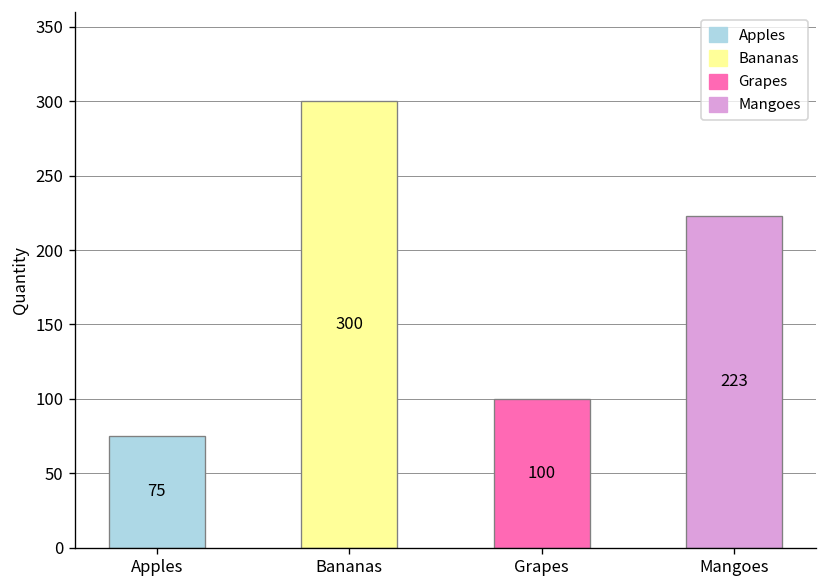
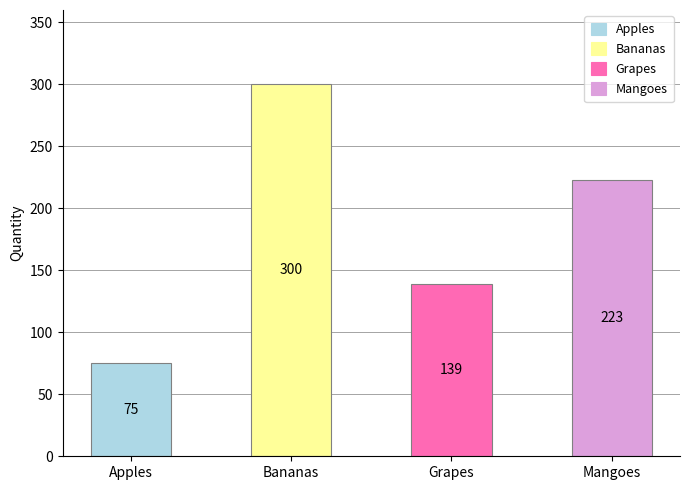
  {
    "Apples": 75,
    "Bananas": 300,
-   "Grapes": 100,
+   "Grapes": 139,
    "Mangoes": 223
  }
